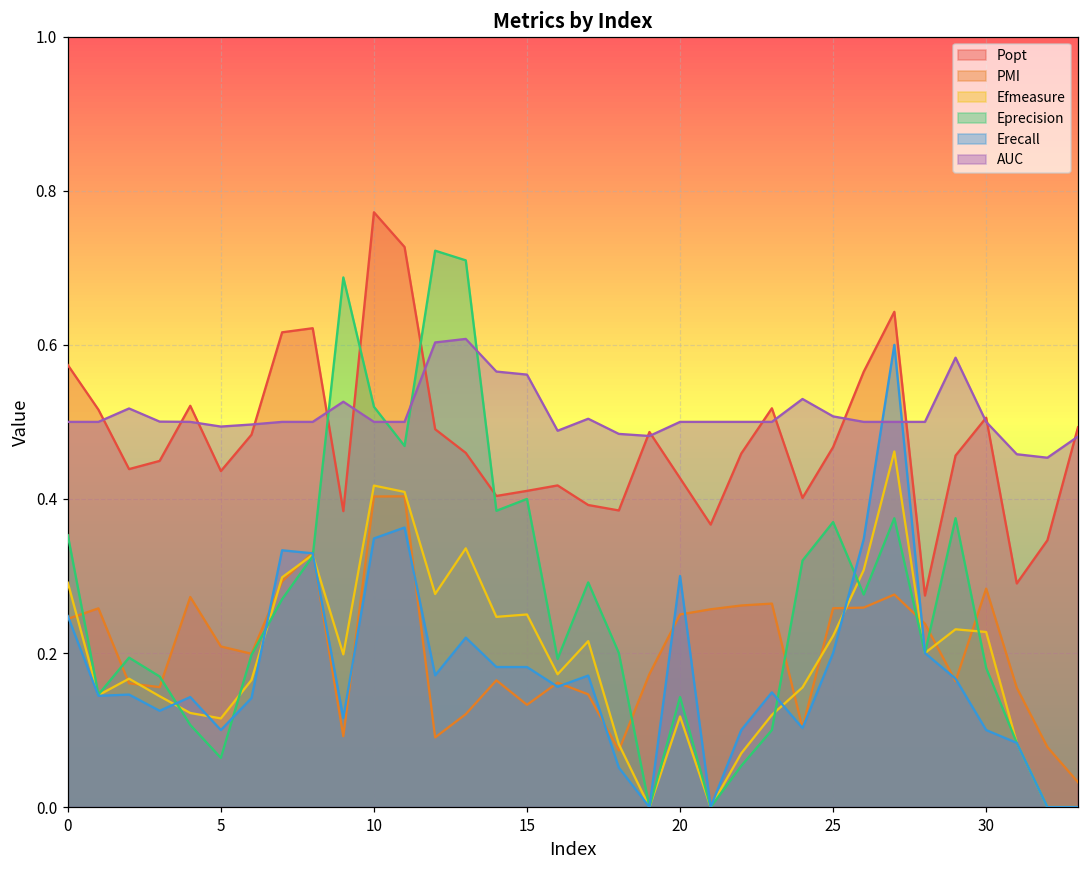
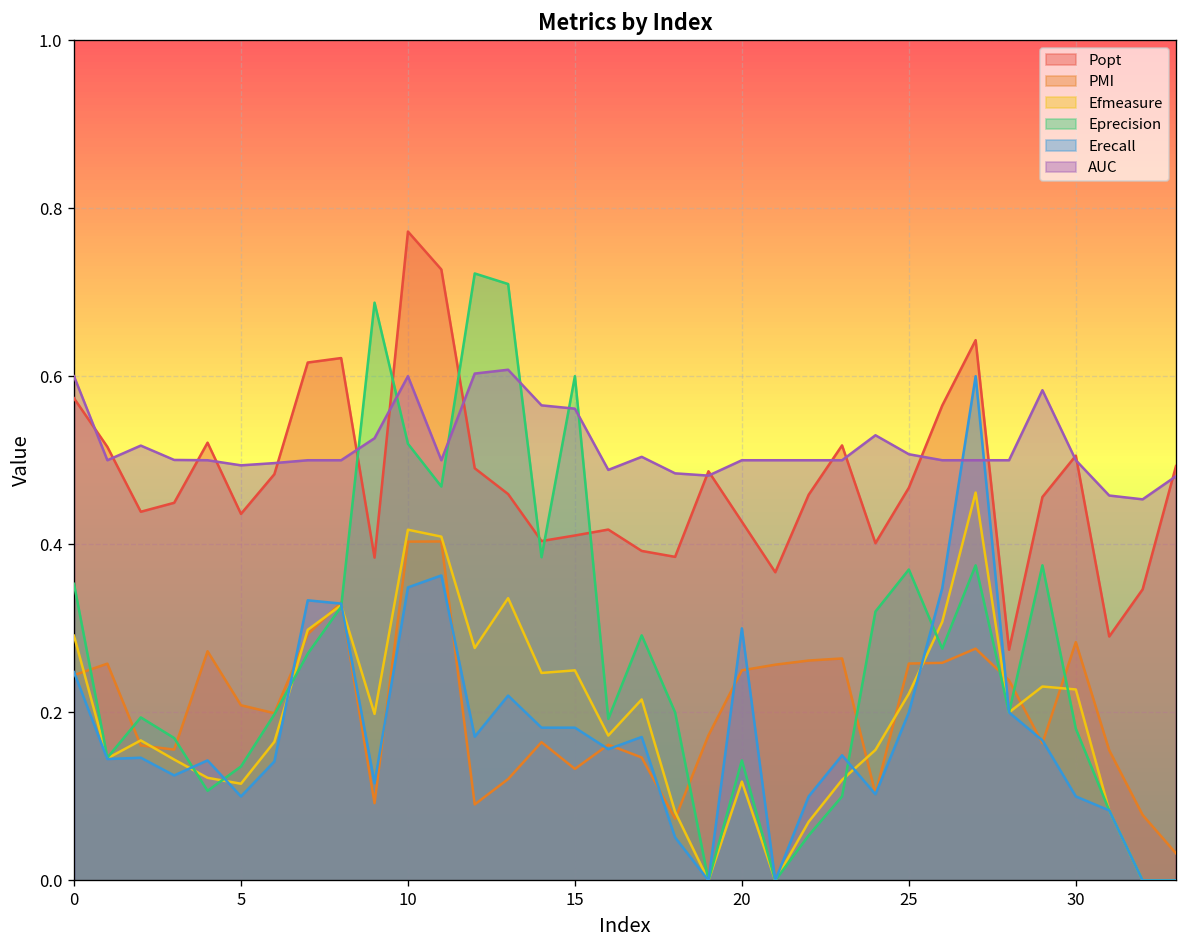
  {
    "Eprecision": {
      "0": 0.35,
-     "5": 0.06,
+     "5": 0.14,
      "10": 0.52,
-     "15": 0.4,
+     "15": 0.6,
      "20": 0.14,
      "25": 0.37,
      "30": 0.18
    },
    "Erecall": {
      "0": 0.25,
      "5": 0.10,
      "10": 0.35,
      "15": 0.18,
      "20": 0.30,
      "25": 0.20,
      "30": 0.10
    },
    "AUC": {
-     "0": 0.5,
+     "0": 0.6,
      "5": 0.49,
-     "10": 0.5,
+     "10": 0.6,
      "15": 0.56,
      "20": 0.5,
      "25": 0.51,
      "30": 0.5
    }
  }
